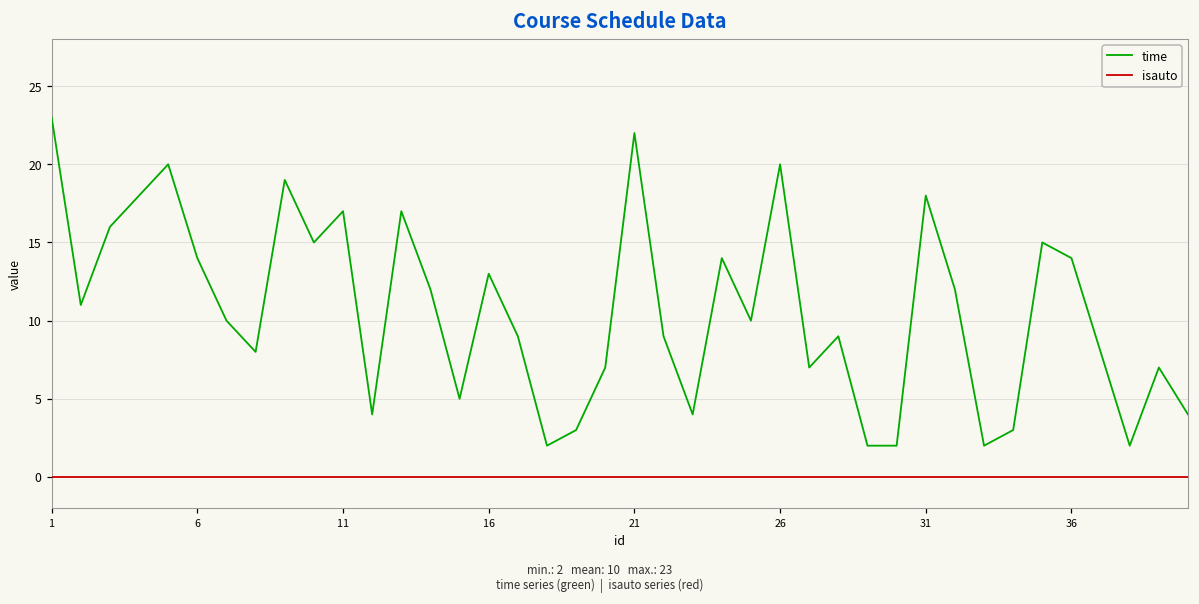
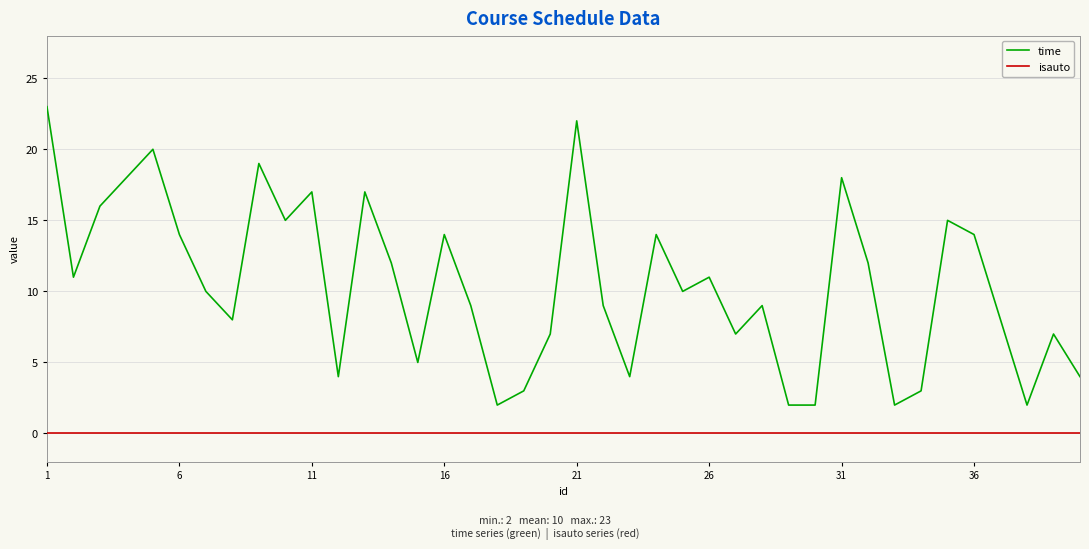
  {
    "time": {
      "1": 23,
      "6": 14,
      "11": 17,
-     "16": 13,
+     "16": 14,
      "21": 22,
-     "26": 20,
+     "26": 11,
      "31": 18,
      "36": 14
    },
    "isauto": {
      "1": 0,
      "6": 0,
      "11": 0,
      "16": 0,
      "21": 0,
      "26": 0,
      "31": 0,
      "36": 0
    }
  }
